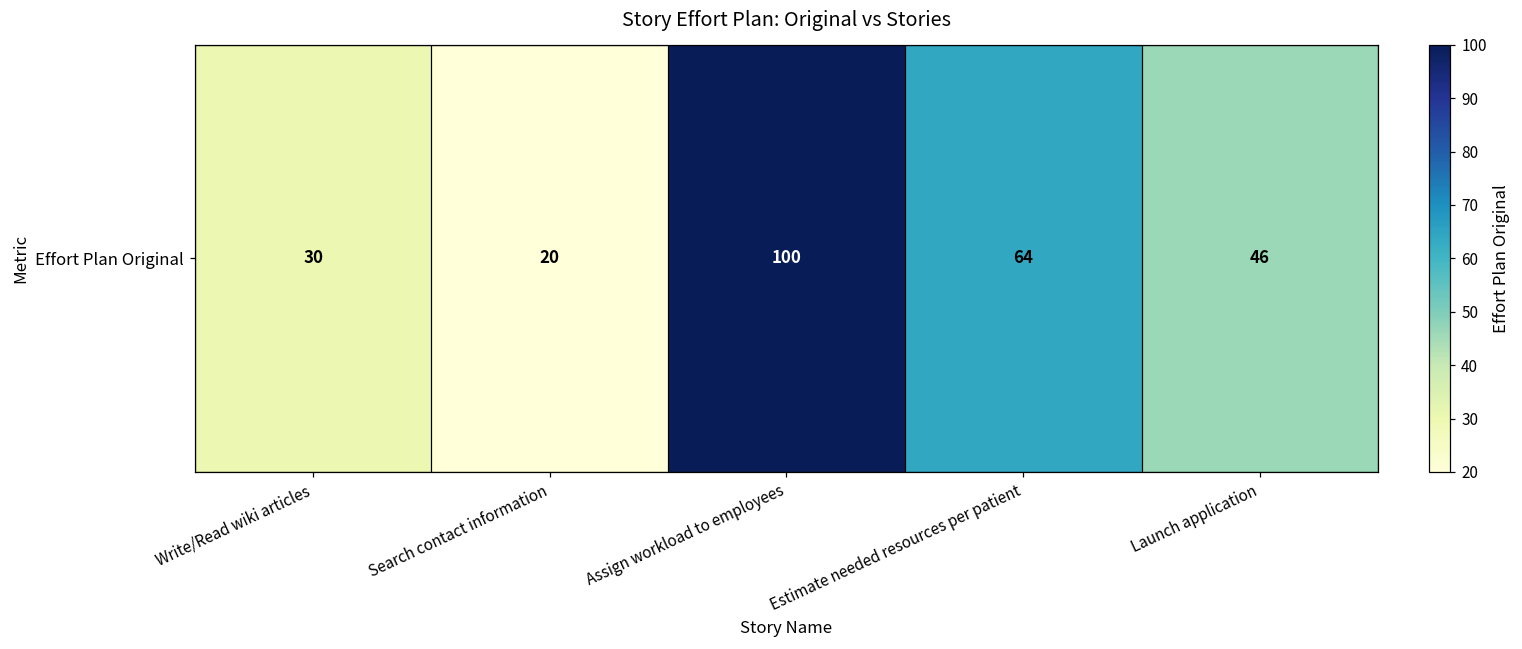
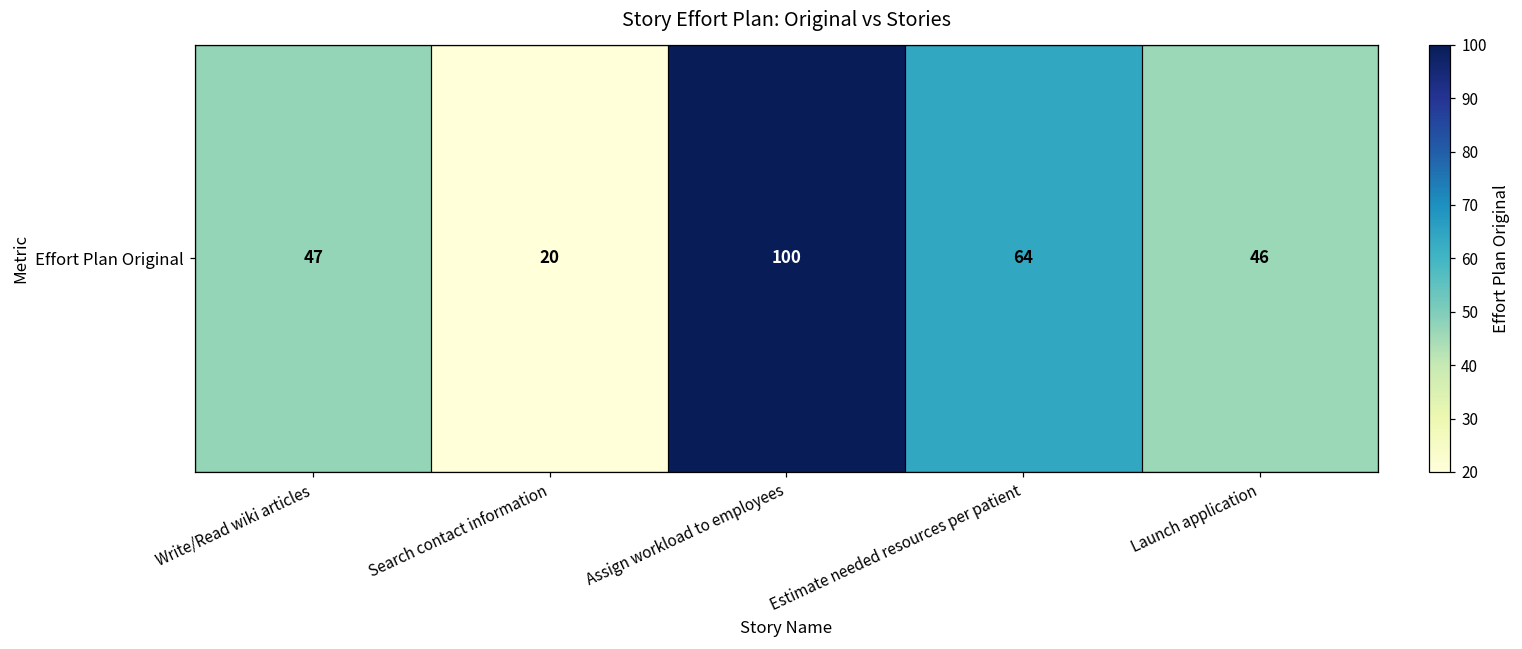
  {
    "Effort Plan Original": {
-     "Write/Read wiki articles": 30,
+     "Write/Read wiki articles": 47,
      "Search contact information": 20,
      "Assign workload to employees": 100,
      "Estimate needed resources per patient": 64,
      "Launch application": 46
    }
  }
